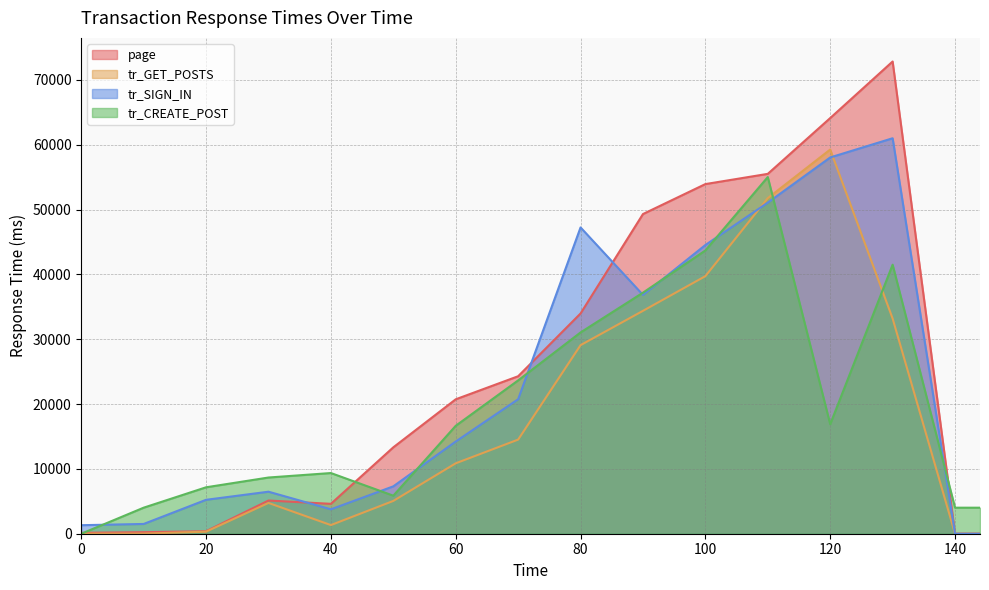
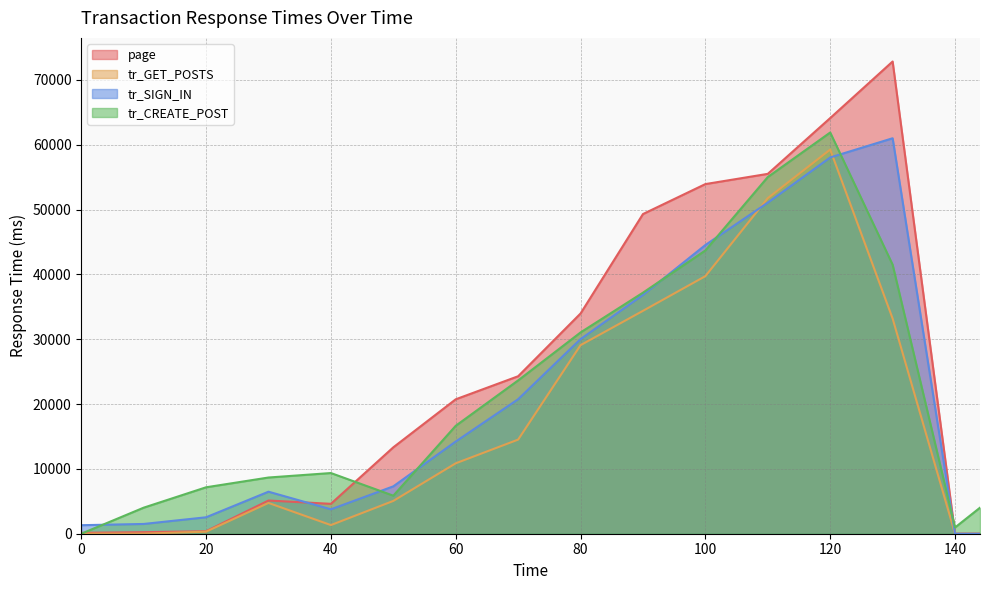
  {
    "tr_SIGN_IN": {
      "0": 1000,
-     "20": 5000,
+     "20": 3000,
      "40": 4000,
      "60": 14000,
-     "80": 47000,
+     "80": 30000,
      "100": 45000,
      "120": 58000
    },
    "tr_CREATE_POST": {
      "20": 7000,
      "40": 9000,
      "60": 17000,
      "80": 31000,
      "100": 44000,
-     "120": 17000,
-     "140": 4000
+     "120": 62000,
+     "140": 1000
    }
  }
